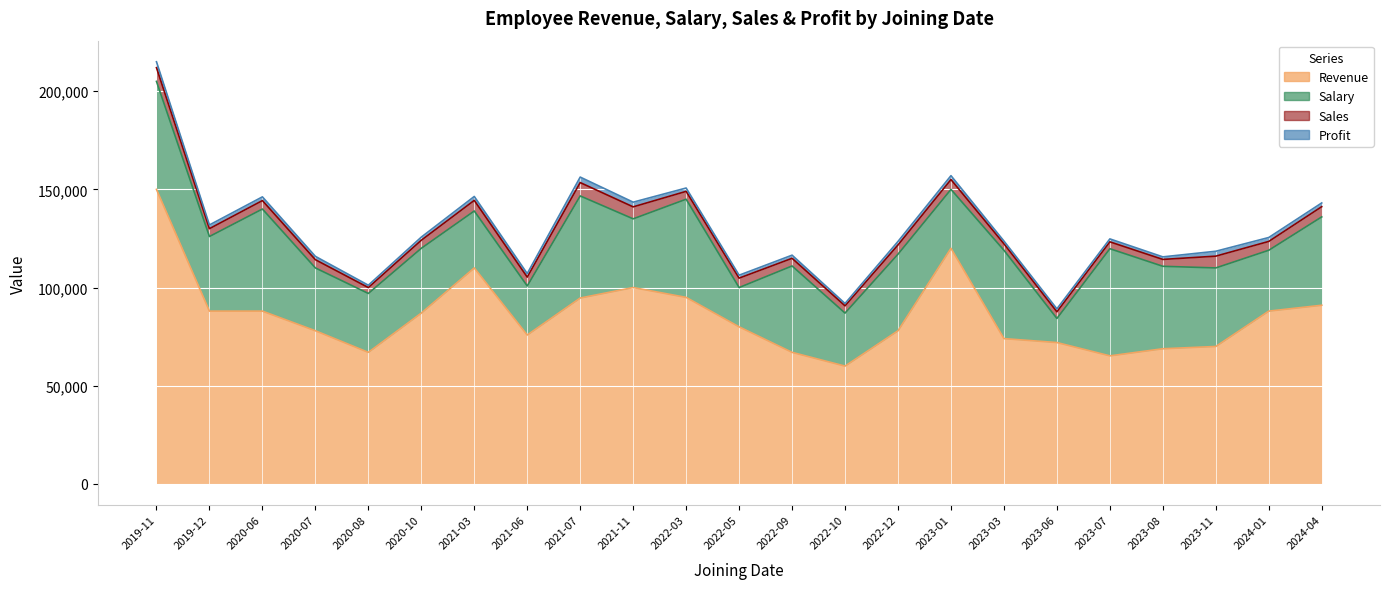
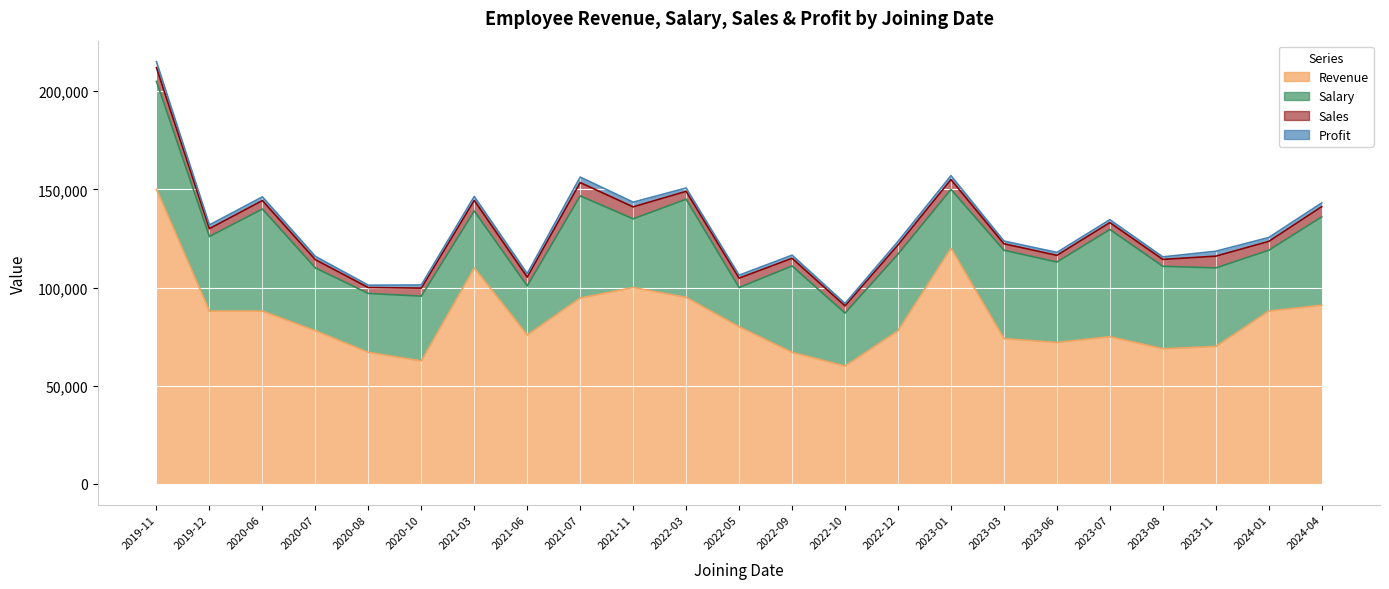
  {
    "Revenue": {
      "2019-11": "150,000",
      "2019-12": "88,000",
      "2020-06": "88,000",
      "2020-07": "78,000",
      "2020-08": "67,000",
-     "2020-10": "87,000",
+     "2020-10": "63,000",
      "2021-03": "110,000",
      "2021-06": "76,000",
      "2021-07": "95,000",
      "2021-11": "100,000",
      "2022-03": "95,000",
      "2022-05": "80,000",
      "2022-09": "67,000",
      "2022-10": "60,000",
      "2022-12": "78,000",
      "2023-01": "120,000",
      "2023-03": "74,000",
      "2023-06": "72,000",
-     "2023-07": "65,000",
+     "2023-07": "75,000",
      "2023-08": "69,000",
      "2023-11": "70,000",
      "2024-01": "88,000",
      "2024-04": "91,000"
    },
    "Salary": {
      "2019-11": "55,000",
      "2019-12": "38,000",
      "2020-06": "52,000",
      "2020-07": "32,000",
      "2020-08": "30,000",
      "2020-10": "33,000",
      "2021-03": "29,000",
      "2021-06": "25,000",
      "2021-07": "52,000",
      "2021-11": "35,000",
      "2022-03": "50,000",
      "2022-05": "20,000",
      "2022-09": "44,000",
      "2022-10": "27,000",
      "2022-12": "39,000",
      "2023-01": "30,000",
      "2023-03": "45,000",
-     "2023-06": "12,000",
+     "2023-06": "41,000",
      "2023-07": "55,000",
      "2023-08": "42,000",
      "2023-11": "40,000",
      "2024-01": "31,000",
      "2024-04": "45,000"
    },
    "Sales": {
      "2019-11": "7,000",
      "2019-12": "4,000",
      "2020-06": "4,000",
      "2020-07": "4,000",
      "2020-10": "4,000",
      "2021-03": "5,000",
      "2021-06": "5,000",
      "2021-07": "7,000",
      "2021-11": "6,000",
      "2022-03": "4,000",
      "2022-05": "5,000",
      "2022-09": "4,000",
      "2022-12": "5,000",
      "2023-01": "5,000",
      "2023-03": "3,000",
      "2023-06": "3,000",
      "2023-07": "4,000",
      "2023-11": "6,000",
      "2024-01": "5,000",
      "2024-04": "5,000"
    },
    "Profit": {
      "2019-11": "3,000",
      "2019-12": "2,000",
      "2020-06": "2,000",
      "2020-07": "2,000",
      "2020-10": "2,000",
      "2021-03": "2,000",
      "2021-06": "2,000",
      "2021-07": "3,000",
      "2021-11": "2,000",
      "2022-03": "2,000",
      "2022-05": "2,000",
      "2022-09": "2,000",
      "2022-12": "2,000",
      "2023-01": "2,000",
      "2023-03": "1,000",
      "2023-06": "2,000",
      "2023-07": "2,000",
      "2023-11": "3,000",
      "2024-01": "2,000",
      "2024-04": "2,000"
    }
  }
